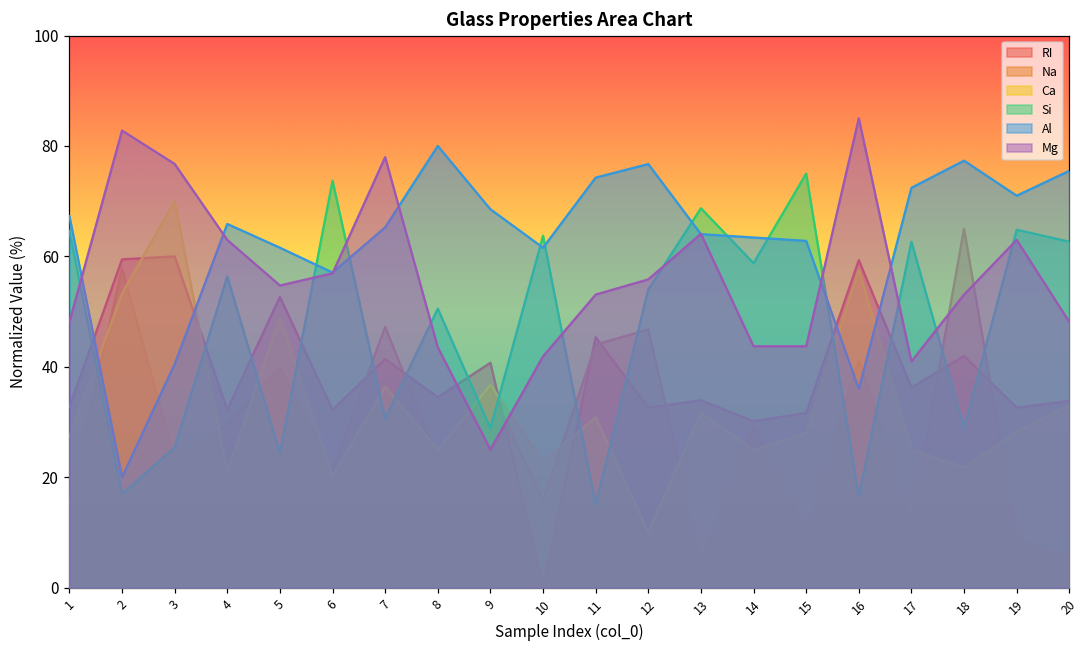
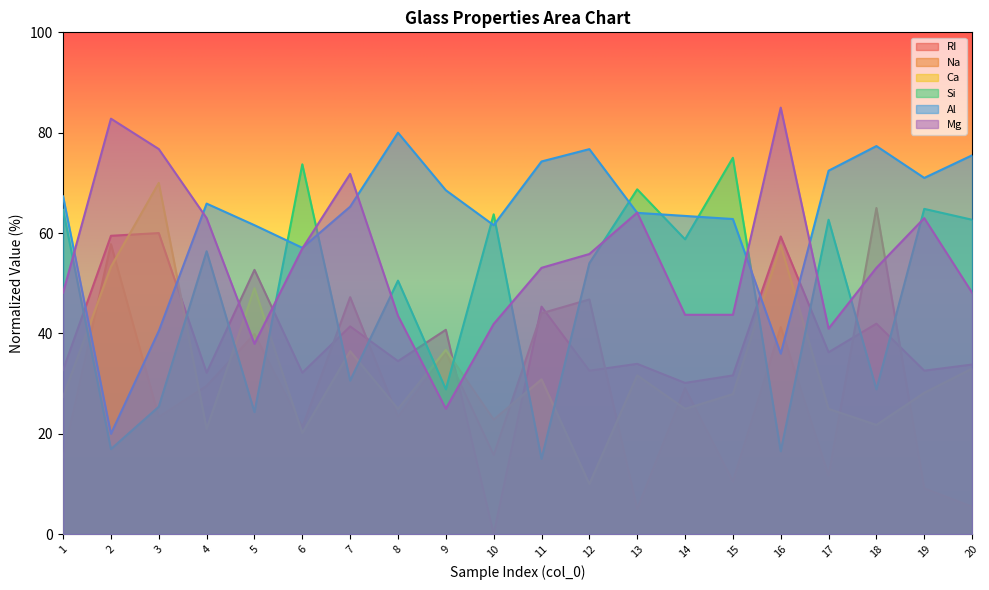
  {
    "Si": {
      "1": 65,
      "2": 17,
      "3": 25,
      "4": 56,
      "5": 24,
      "6": 74,
      "7": 31,
      "8": 51,
      "9": 29,
      "10": 64,
      "11": 15,
      "12": 54,
      "13": 69,
      "14": 59,
      "15": 75,
      "16": 17,
      "17": 63,
      "18": 29,
      "19": 65,
      "20": 63
    },
    "Al": {
      "1": 67,
      "2": 20,
      "3": 40,
      "4": 66,
      "5": 62,
      "7": 65,
      "8": 80,
      "9": 69,
      "10": 62,
      "11": 74,
      "12": 77,
      "14": 63,
      "15": 63,
      "16": 36,
      "17": 72,
      "18": 77,
      "19": 71,
      "20": 75
    },
    "Mg": {
      "1": 48,
      "2": 83,
      "3": 77,
      "4": 63,
-     "5": 55,
-     "7": 78,
+     "5": 38,
+     "7": 72,
      "8": 44,
      "9": 25,
      "10": 42,
      "11": 53,
      "12": 56,
      "14": 44,
      "15": 44,
      "16": 85,
      "17": 41,
      "18": 53,
      "19": 63,
      "20": 48
    }
  }
